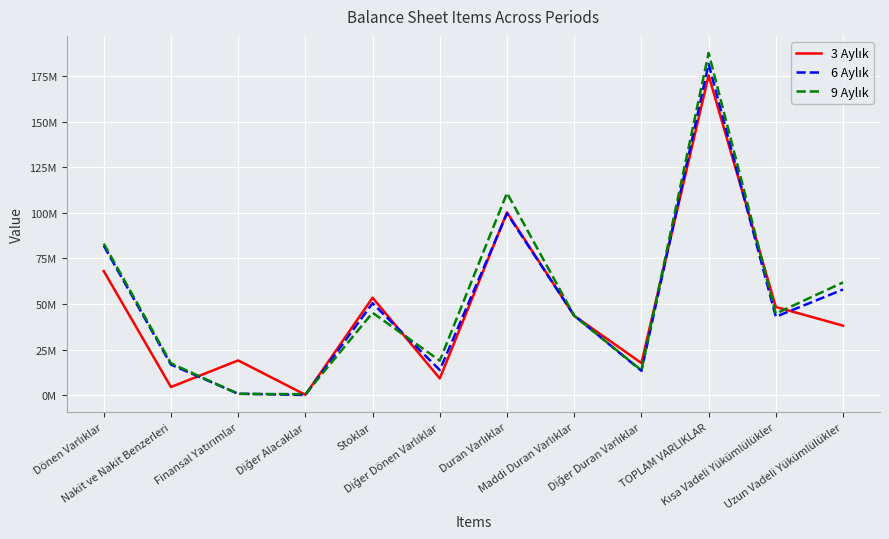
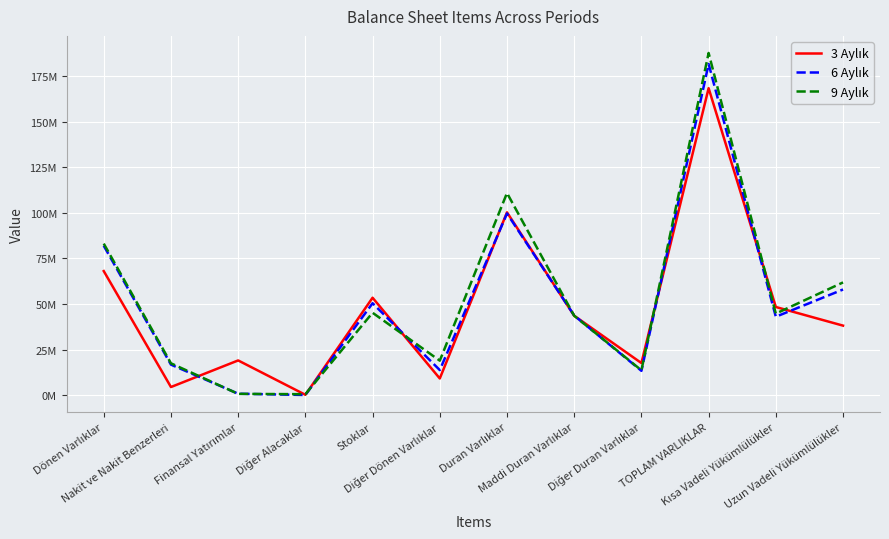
  {
    "3 Aylık": {
      "Dönen Varlıklar": 68000000,
      "Nakit ve Nakit Benzerleri": 4000000,
      "Finansal Yatırımlar": 19000000,
      "Stoklar": 53000000,
      "Diğer Dönen Varlıklar": 9000000,
      "Diğer Duran Varlıklar": 18000000,
-     "TOPLAM VARLIKLAR": 175000000,
+     "TOPLAM VARLIKLAR": 168000000,
      "Kısa Vadeli Yükümlülükler": 48000000,
      "Uzun Vadeli Yükümlülükler": 38000000
    },
    "6 Aylık": {
      "Stoklar": 50000000,
      "Diğer Dönen Varlıklar": 14000000,
      "TOPLAM VARLIKLAR": 182000000,
      "Kısa Vadeli Yükümlülükler": 43000000,
      "Uzun Vadeli Yükümlülükler": 58000000
    },
    "9 Aylık": {
      "Stoklar": 45000000,
      "Diğer Dönen Varlıklar": 19000000,
      "Duran Varlıklar": 111000000,
      "TOPLAM VARLIKLAR": 188000000,
      "Kısa Vadeli Yükümlülükler": 45000000,
      "Uzun Vadeli Yükümlülükler": 62000000
    }
  }
